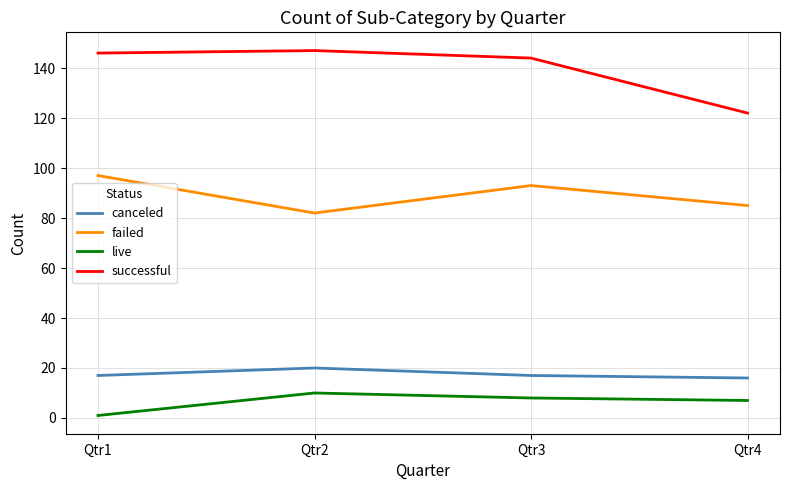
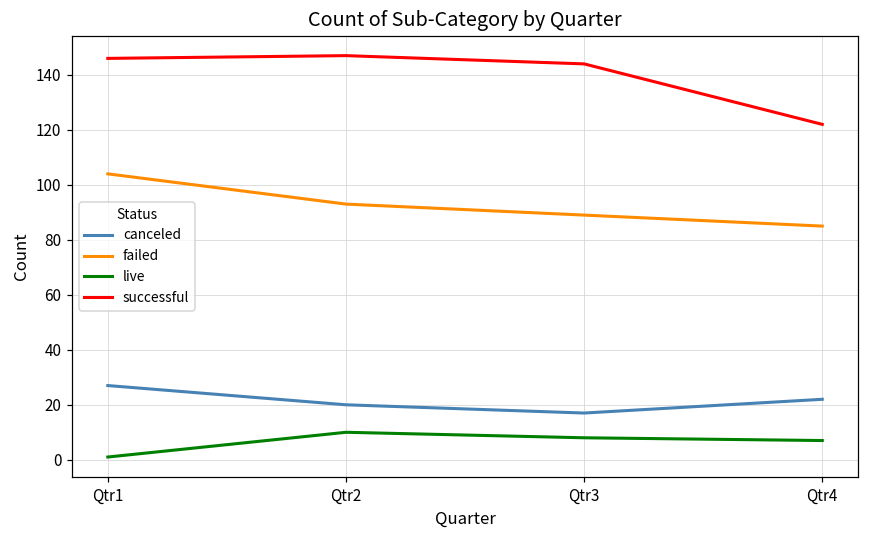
  {
    "canceled": {
-     "Qtr1": 17,
+     "Qtr1": 27,
      "Qtr2": 20,
      "Qtr3": 17,
-     "Qtr4": 16
+     "Qtr4": 22
    },
    "failed": {
-     "Qtr1": 97,
-     "Qtr2": 82,
-     "Qtr3": 93,
+     "Qtr1": 104,
+     "Qtr2": 93,
+     "Qtr3": 89,
      "Qtr4": 85
    },
    "live": {
      "Qtr1": 1,
      "Qtr2": 10,
      "Qtr3": 8,
      "Qtr4": 7
    },
    "successful": {
      "Qtr1": 146,
      "Qtr2": 147,
      "Qtr3": 144,
      "Qtr4": 122
    }
  }
